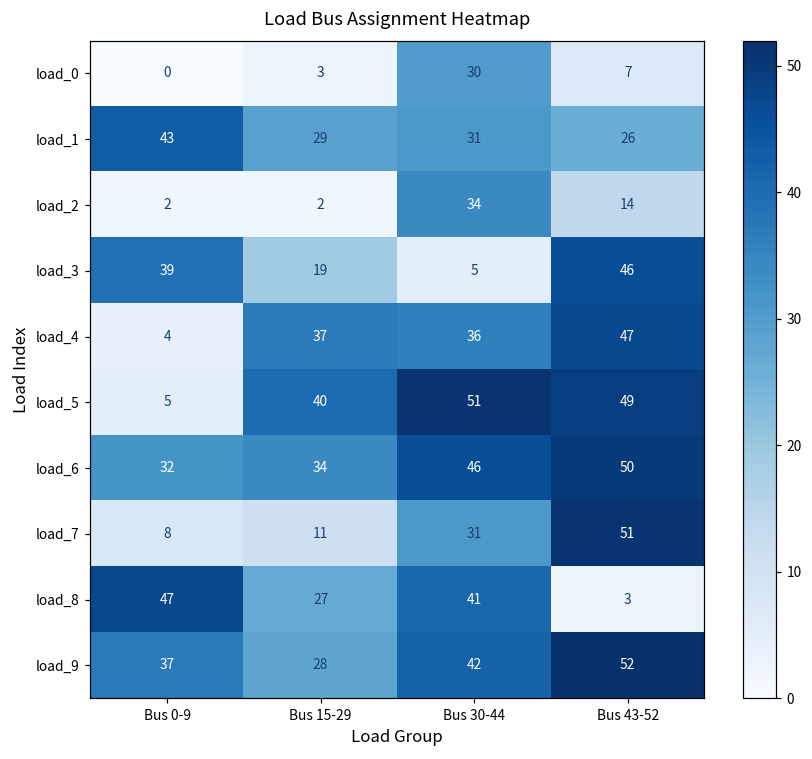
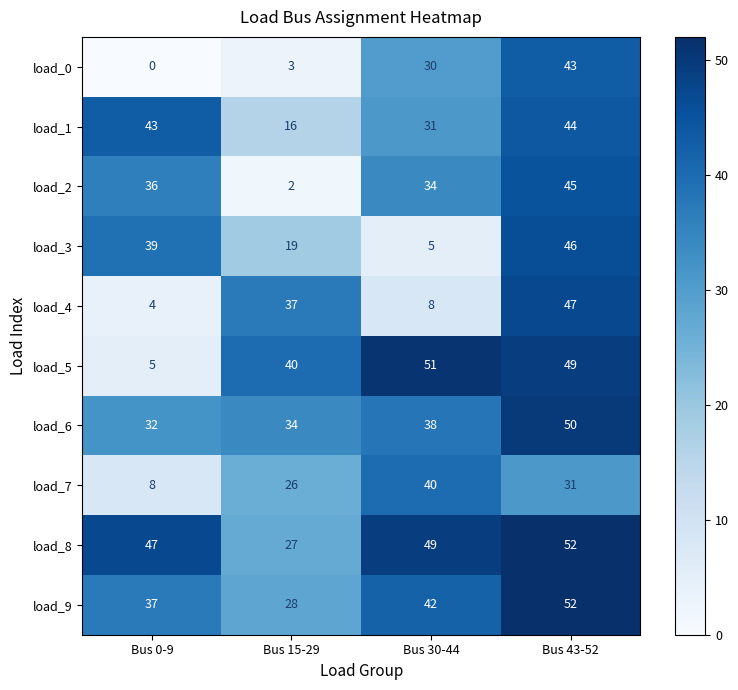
  {
    "load_0": {
      "Bus 0-9": 0,
      "Bus 15-29": 3,
      "Bus 30-44": 30,
-     "Bus 43-52": 7
+     "Bus 43-52": 43
    },
    "load_1": {
      "Bus 0-9": 43,
-     "Bus 15-29": 29,
+     "Bus 15-29": 16,
      "Bus 30-44": 31,
-     "Bus 43-52": 26
+     "Bus 43-52": 44
    },
    "load_2": {
-     "Bus 0-9": 2,
+     "Bus 0-9": 36,
      "Bus 15-29": 2,
      "Bus 30-44": 34,
-     "Bus 43-52": 14
+     "Bus 43-52": 45
    },
    "load_3": {
      "Bus 0-9": 39,
      "Bus 15-29": 19,
      "Bus 30-44": 5,
      "Bus 43-52": 46
    },
    "load_4": {
      "Bus 0-9": 4,
      "Bus 15-29": 37,
-     "Bus 30-44": 36,
+     "Bus 30-44": 8,
      "Bus 43-52": 47
    },
    "load_5": {
      "Bus 0-9": 5,
      "Bus 15-29": 40,
      "Bus 30-44": 51,
      "Bus 43-52": 49
    },
    "load_6": {
      "Bus 0-9": 32,
      "Bus 15-29": 34,
-     "Bus 30-44": 46,
+     "Bus 30-44": 38,
      "Bus 43-52": 50
    },
    "load_7": {
      "Bus 0-9": 8,
-     "Bus 15-29": 11,
-     "Bus 30-44": 31,
-     "Bus 43-52": 51
+     "Bus 15-29": 26,
+     "Bus 30-44": 40,
+     "Bus 43-52": 31
    },
    "load_8": {
      "Bus 0-9": 47,
      "Bus 15-29": 27,
-     "Bus 30-44": 41,
-     "Bus 43-52": 3
+     "Bus 30-44": 49,
+     "Bus 43-52": 52
    },
    "load_9": {
      "Bus 0-9": 37,
      "Bus 15-29": 28,
      "Bus 30-44": 42,
      "Bus 43-52": 52
    }
  }
